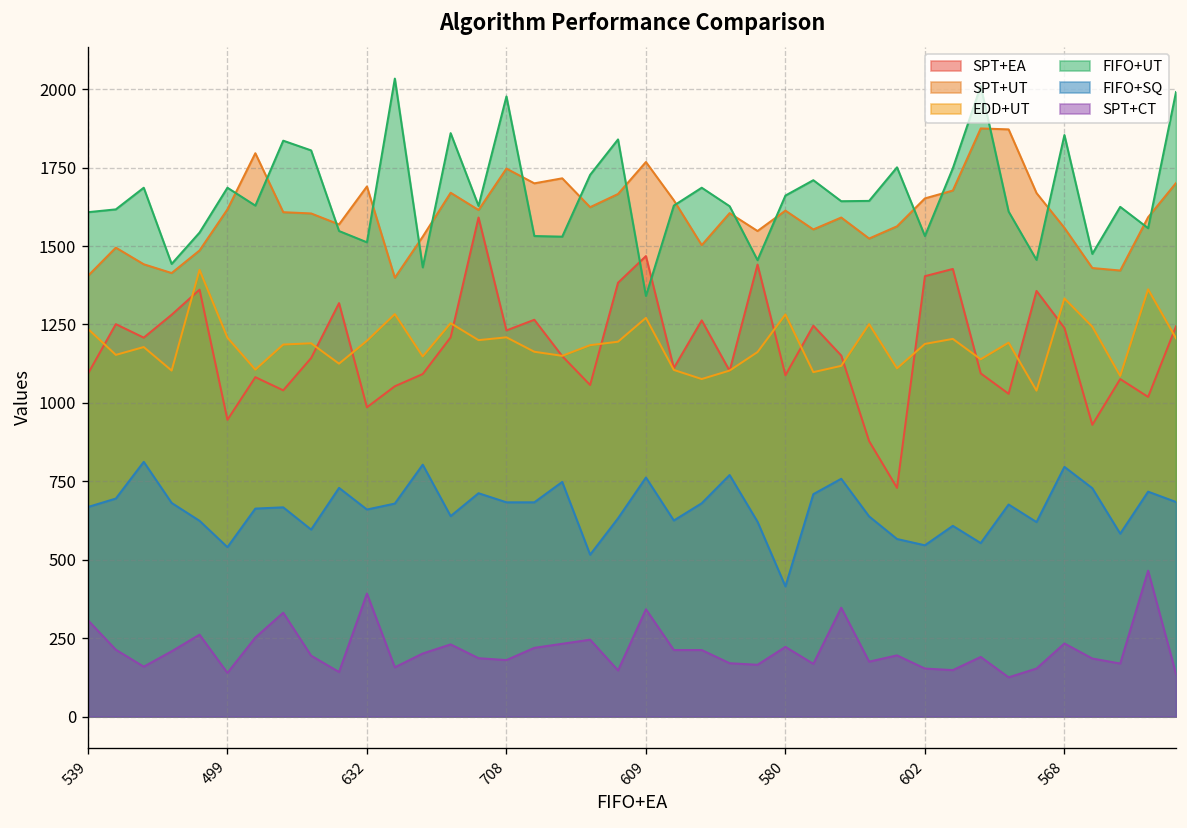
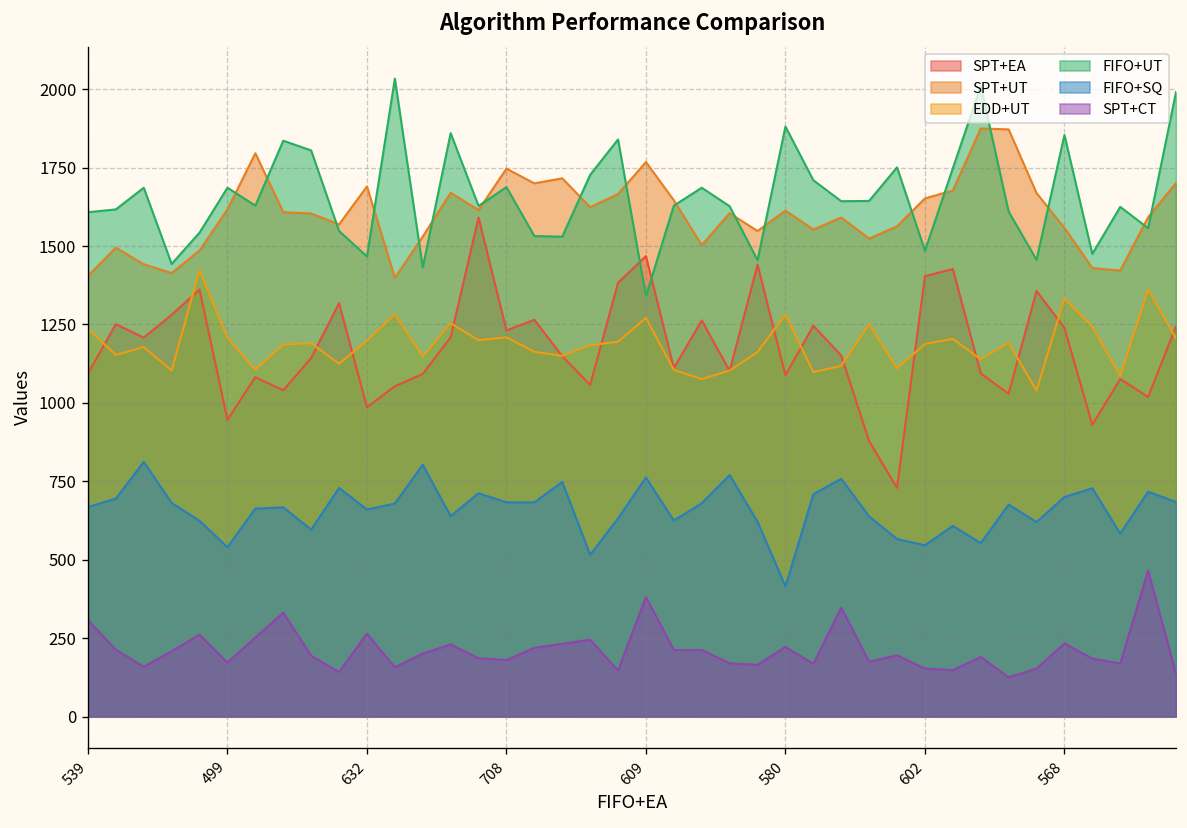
  {
    "FIFO+UT": {
      "539": 1610,
      "499": 1690,
-     "632": 1510,
-     "708": 1980,
+     "632": 1470,
+     "708": 1690,
      "609": 1340,
-     "580": 1660,
-     "602": 1530,
+     "580": 1880,
+     "602": 1490,
      "568": 1850
    },
    "FIFO+SQ": {
      "539": 670,
      "499": 540,
      "632": 660,
      "708": 680,
      "609": 760,
      "580": 420,
      "602": 550,
-     "568": 800
+     "568": 700
    },
    "SPT+CT": {
      "539": 310,
-     "499": 140,
-     "632": 390,
+     "499": 170,
+     "632": 260,
      "708": 180,
-     "609": 340,
+     "609": 380,
      "580": 220,
      "602": 150,
      "568": 230
    }
  }
